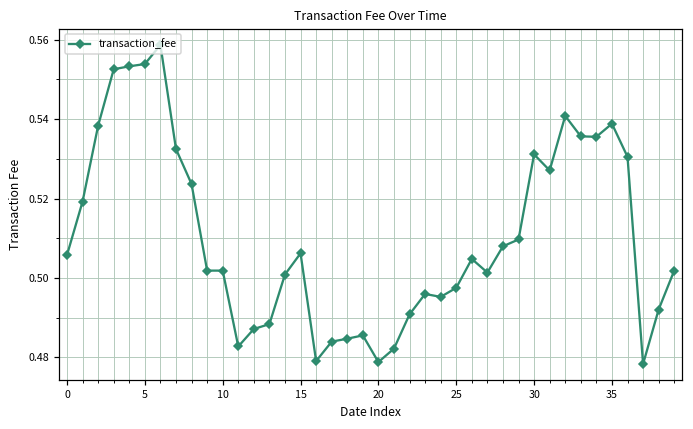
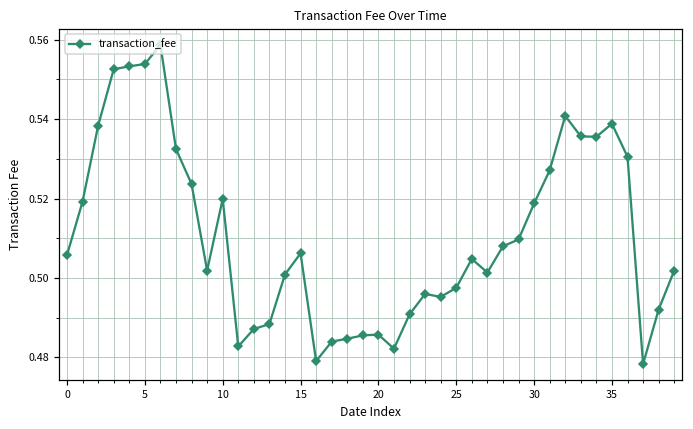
  {
    "0": 0.506,
    "5": 0.554,
-   "10": 0.502,
+   "10": 0.520,
    "15": 0.506,
-   "20": 0.479,
+   "20": 0.486,
    "25": 0.498,
-   "30": 0.531,
+   "30": 0.519,
    "35": 0.539
  }
